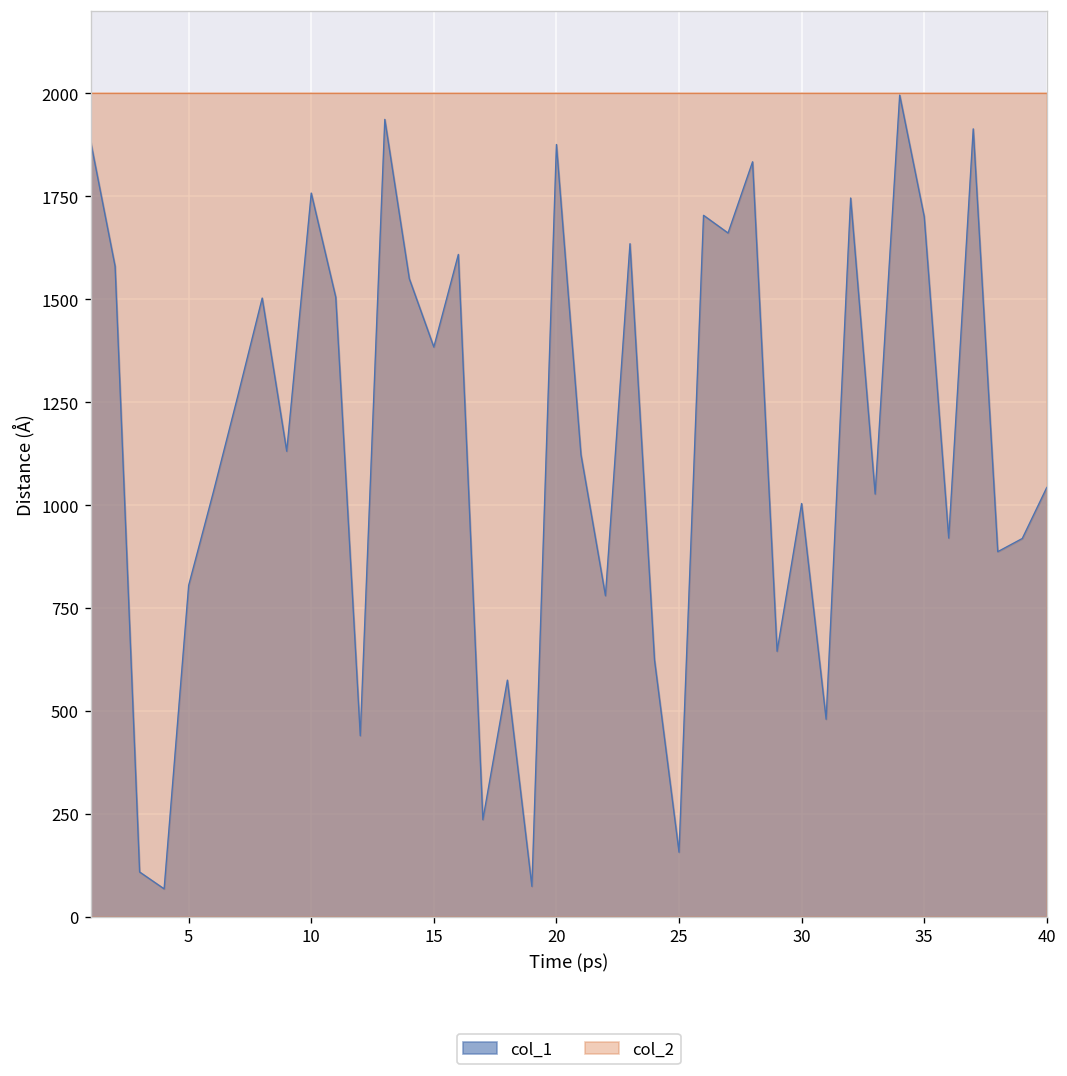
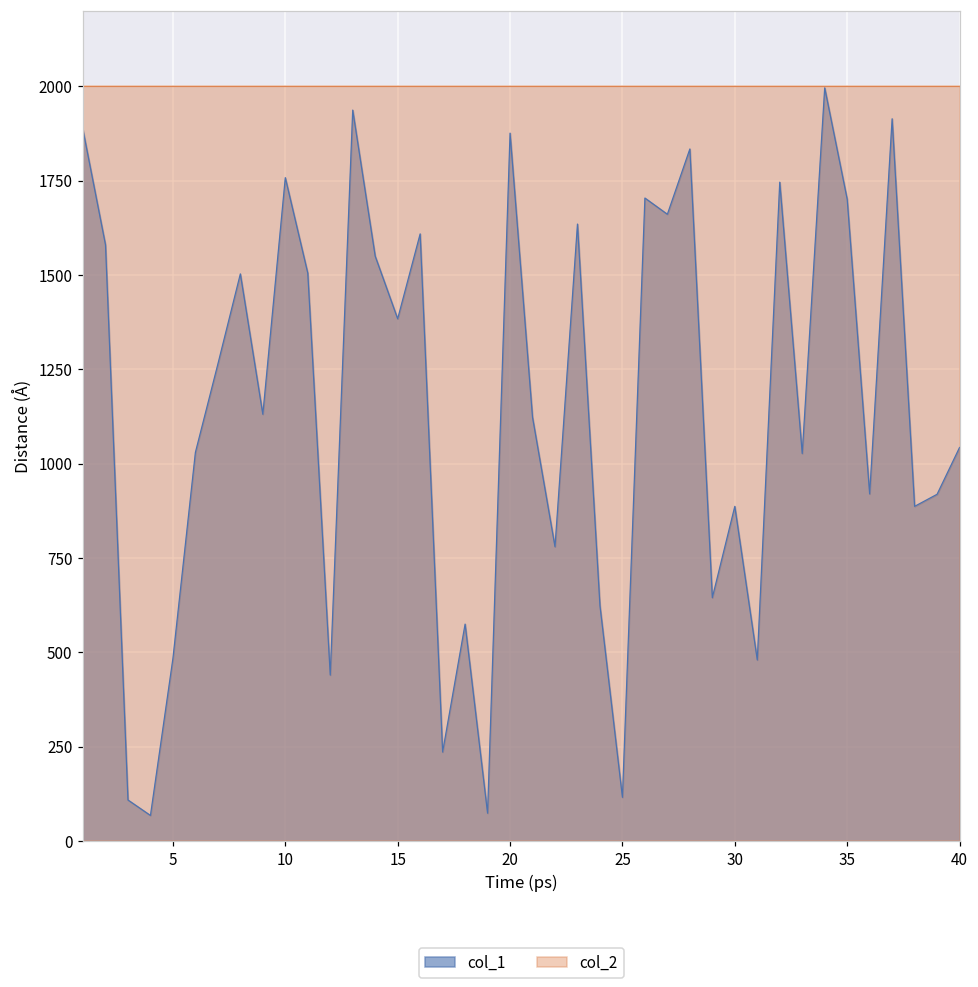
  {
    "col_1": {
-     "5": 810,
+     "5": 480,
      "10": 1760,
      "15": 1380,
      "20": 1880,
-     "25": 160,
-     "30": 1000,
+     "25": 120,
+     "30": 890,
      "35": 1700,
      "40": 1040
    },
    "col_2": {
      "5": 2000,
      "10": 2000,
      "15": 2000,
      "20": 2000,
      "25": 2000,
      "30": 2000,
      "35": 2000,
      "40": 2000
    }
  }
